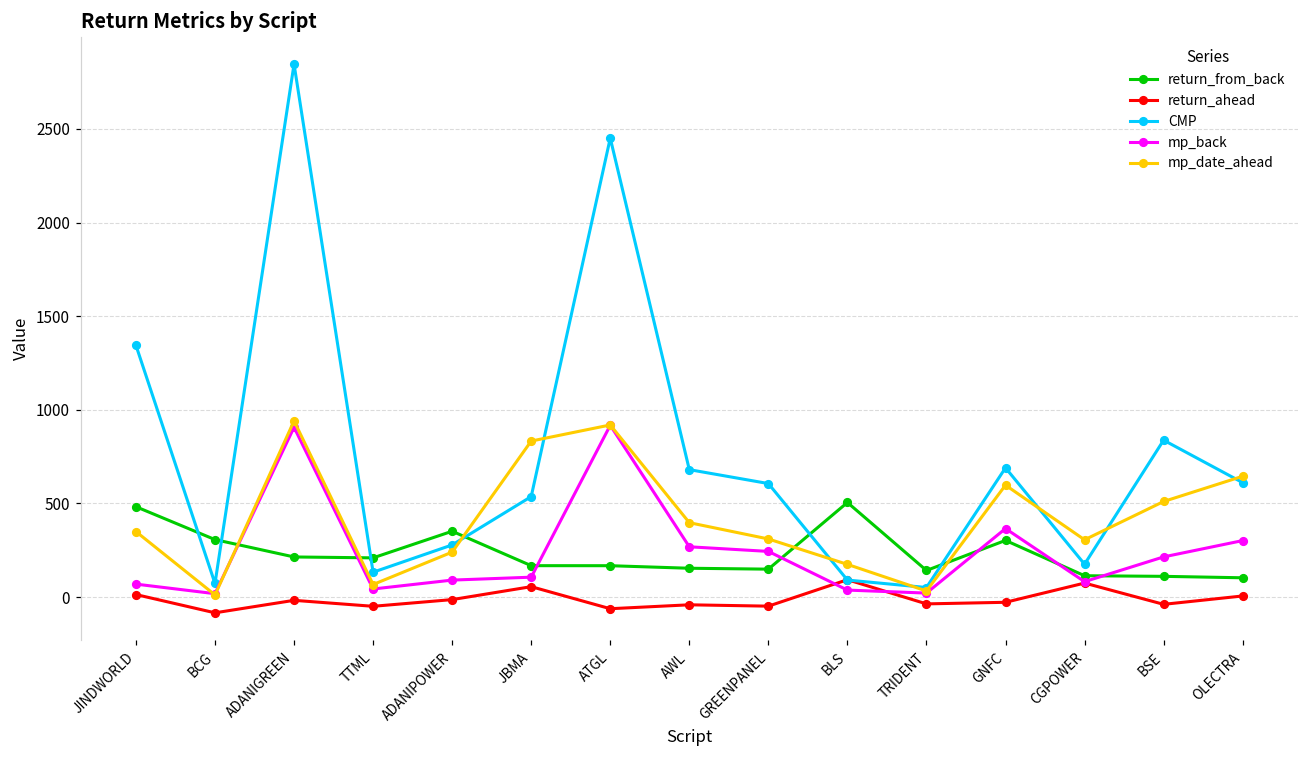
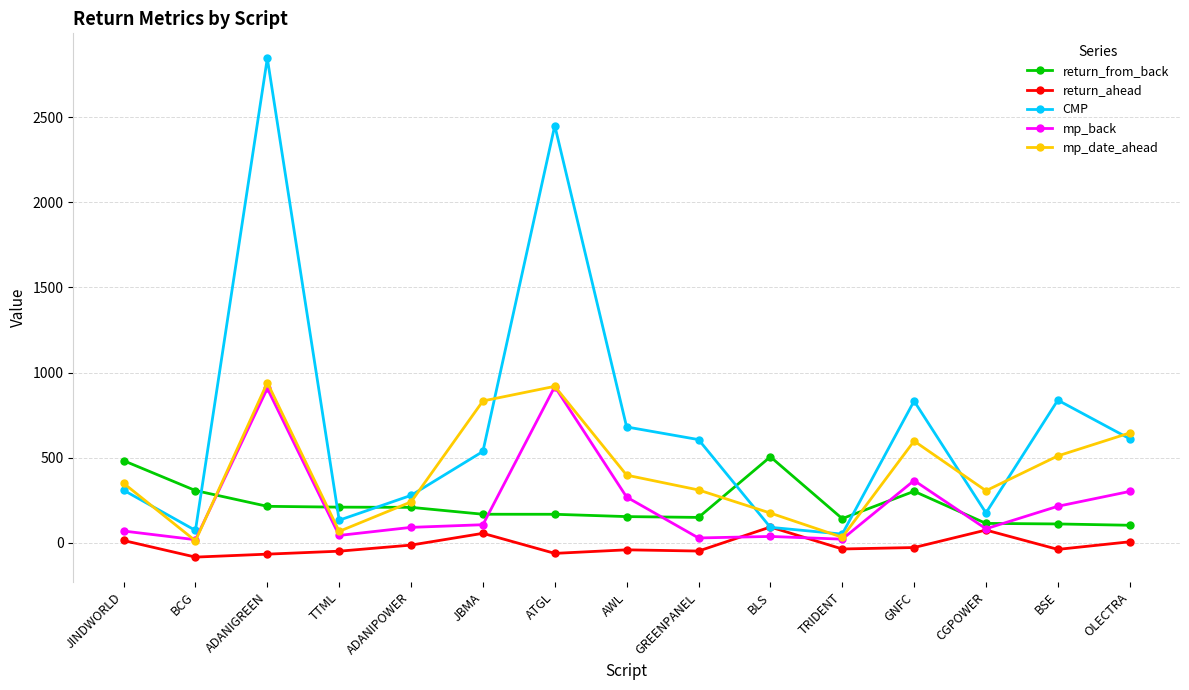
  {
    "return_from_back": {
      "JINDWORLD": 480,
      "BCG": 310,
      "ADANIGREEN": 210,
      "TTML": 210,
-     "ADANIPOWER": 350,
+     "ADANIPOWER": 210,
      "JBMA": 170,
      "ATGL": 170,
      "AWL": 150,
      "GREENPANEL": 150,
      "BLS": 500,
      "TRIDENT": 140,
      "GNFC": 300,
      "CGPOWER": 110,
      "BSE": 110,
      "OLECTRA": 100
    },
    "return_ahead": {
      "JINDWORLD": 10,
      "BCG": -80,
-     "ADANIGREEN": -20,
+     "ADANIGREEN": -70,
      "TTML": -50,
      "ADANIPOWER": -10,
      "JBMA": 60,
      "ATGL": -60,
      "AWL": -40,
      "GREENPANEL": -50,
      "TRIDENT": -40,
      "GNFC": -30,
      "BSE": -40,
      "OLECTRA": 10
    },
    "CMP": {
-     "JINDWORLD": 1340,
+     "JINDWORLD": 310,
      "BCG": 70,
      "ADANIGREEN": 2850,
      "TTML": 130,
      "ADANIPOWER": 280,
      "JBMA": 540,
      "ATGL": 2450,
      "AWL": 680,
      "GREENPANEL": 610,
      "TRIDENT": 50,
-     "GNFC": 690,
+     "GNFC": 830,
      "CGPOWER": 180,
      "BSE": 840,
      "OLECTRA": 610
    },
    "mp_back": {
      "JINDWORLD": 70,
      "ADANIGREEN": 910,
      "TTML": 40,
      "ADANIPOWER": 90,
      "JBMA": 110,
      "AWL": 270,
-     "GREENPANEL": 240,
+     "GREENPANEL": 30,
      "BLS": 40,
      "GNFC": 370,
      "BSE": 210,
      "OLECTRA": 300
    },
    "mp_date_ahead": {
      "JINDWORLD": 350,
      "ADANIGREEN": 940,
      "TTML": 70,
      "ADANIPOWER": 240,
      "JBMA": 830,
      "AWL": 400,
      "GREENPANEL": 310,
      "BLS": 170,
      "GNFC": 600,
      "CGPOWER": 310,
      "BSE": 510,
      "OLECTRA": 640
    }
  }
